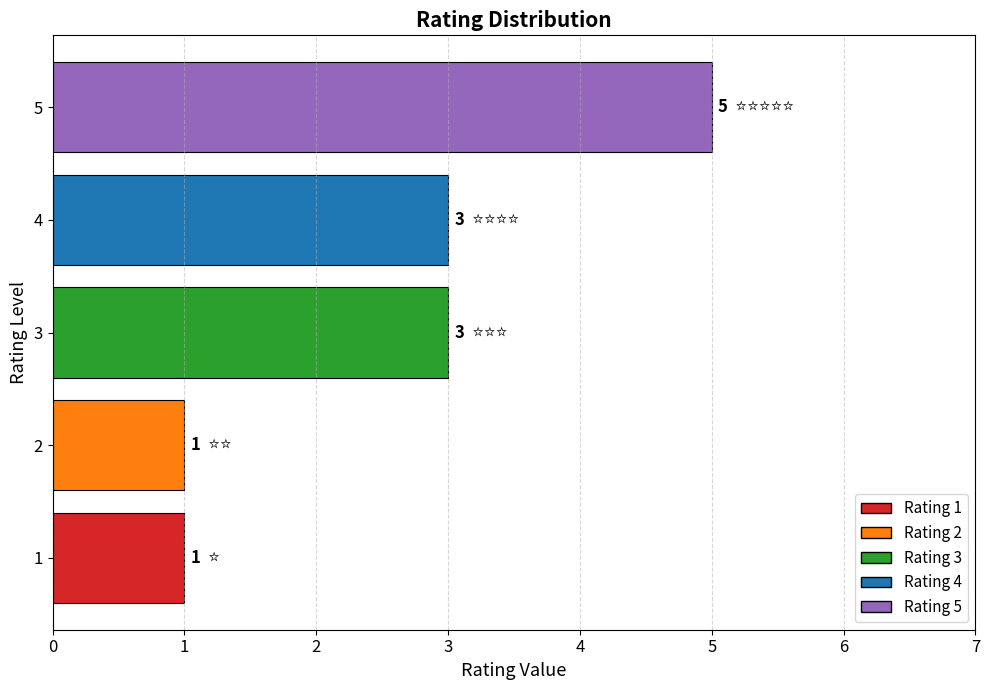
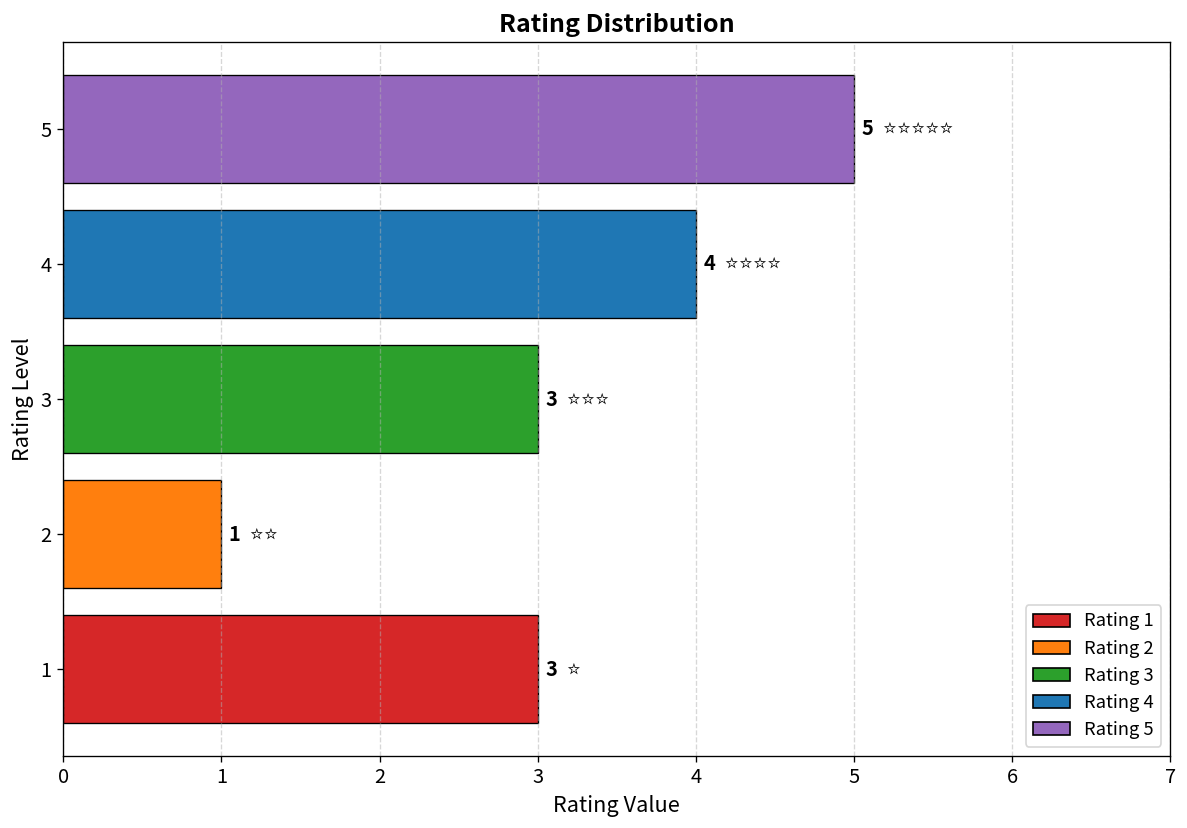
  {
    "5": 5,
-   "4": 3,
+   "4": 4,
    "3": 3,
    "2": 1,
-   "1": 1
+   "1": 3
  }
